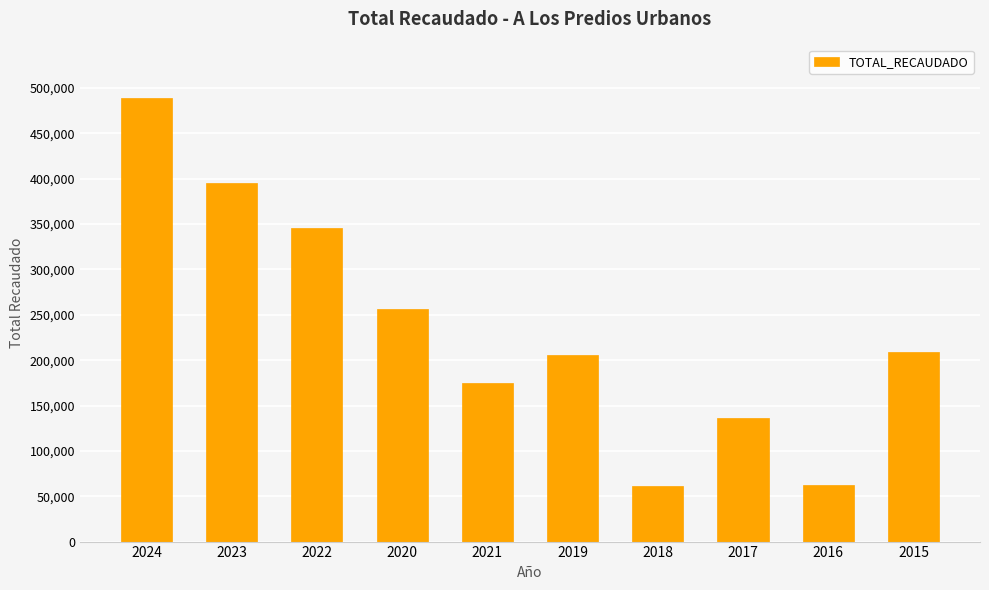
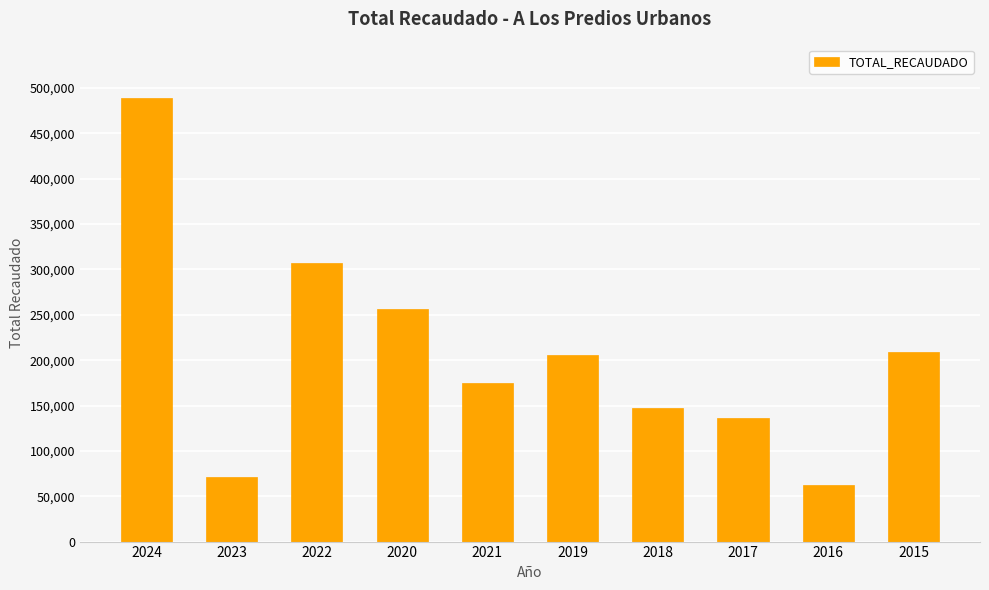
  {
    "2024": "490,000",
-   "2023": "400,000",
-   "2022": "350,000",
+   "2023": "70,000",
+   "2022": "310,000",
    "2020": "260,000",
    "2021": "170,000",
    "2019": "210,000",
-   "2018": "60,000",
+   "2018": "150,000",
    "2017": "140,000",
    "2016": "60,000",
    "2015": "210,000"
  }
